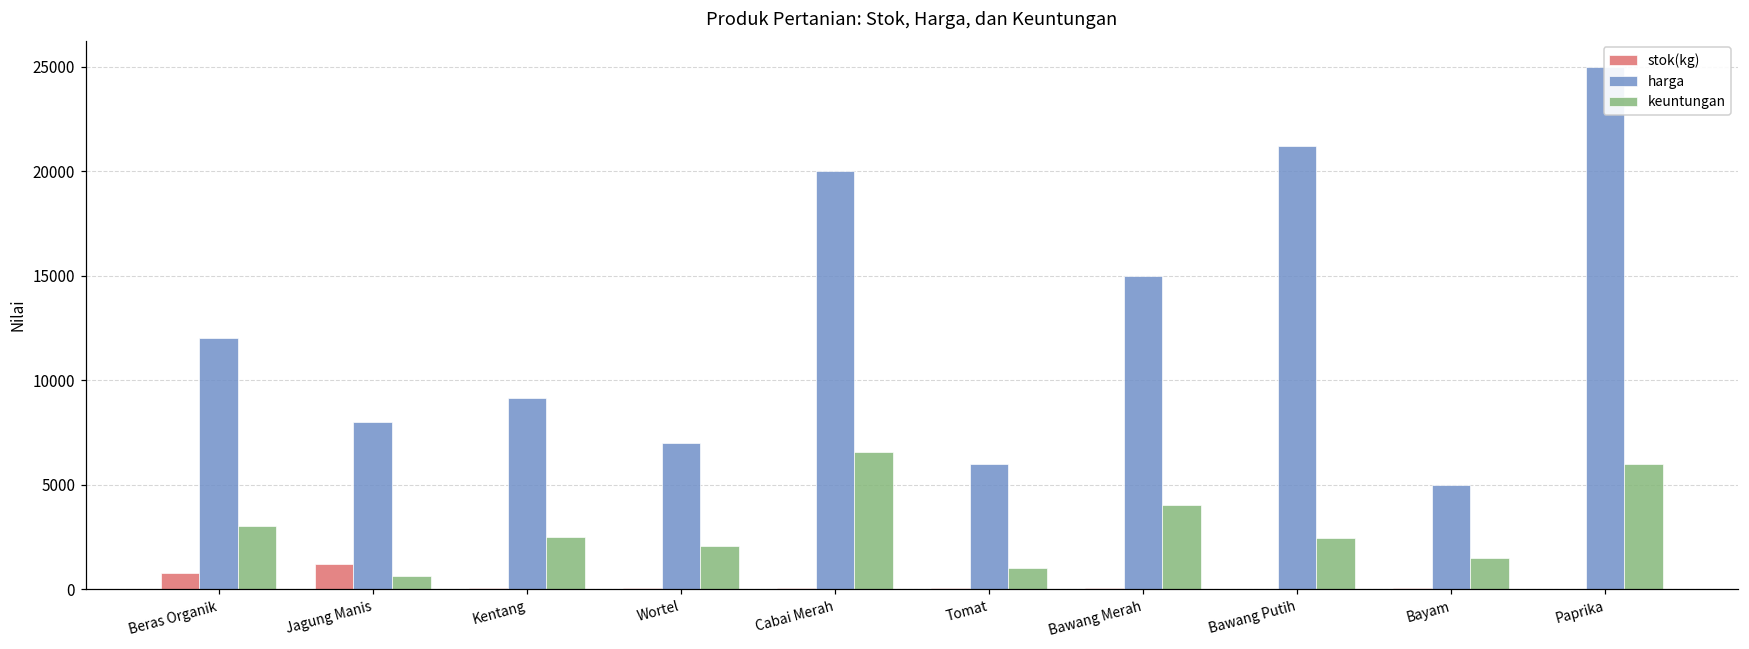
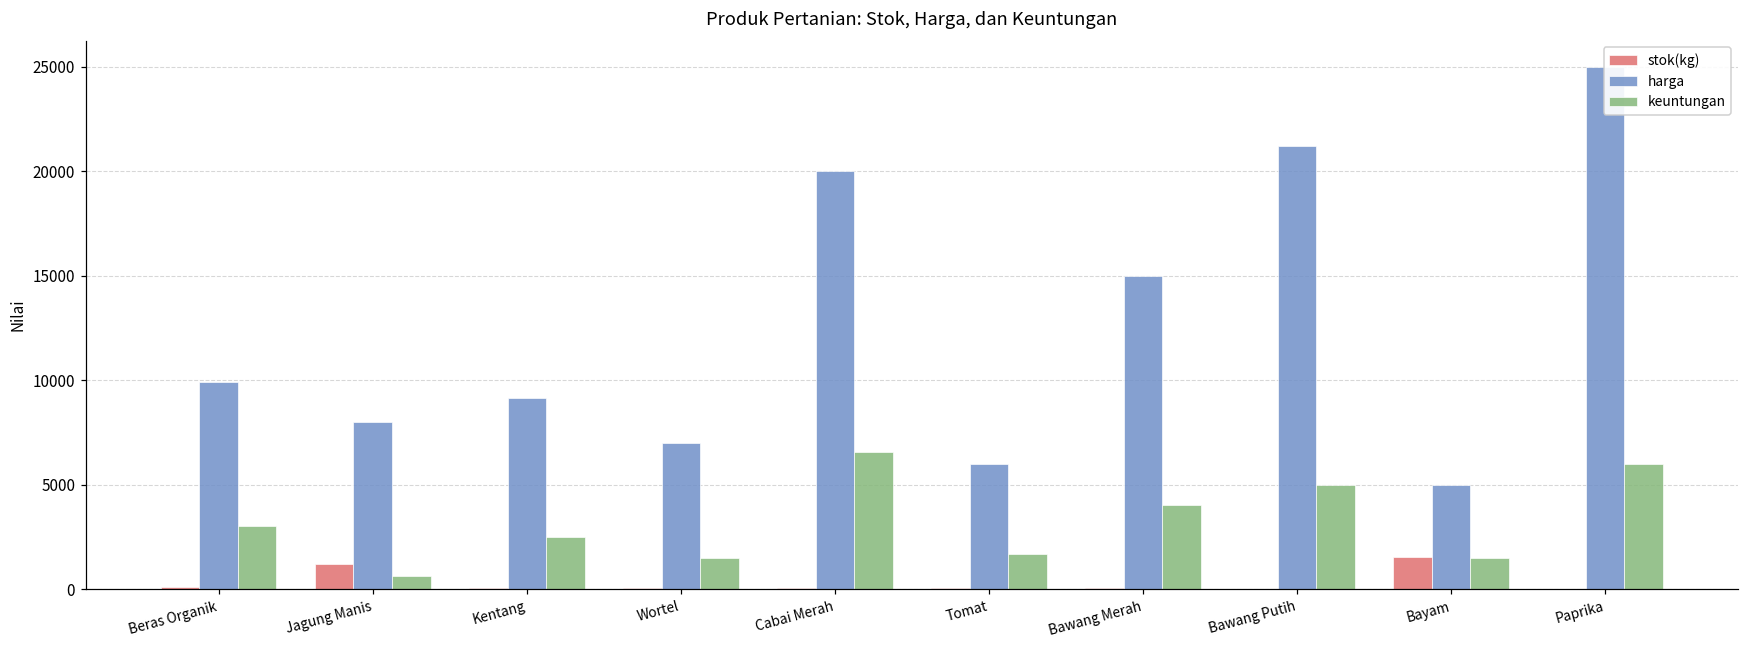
  {
    "stok(kg)": {
-     "Beras Organik": 700,
+     "Beras Organik": 100,
      "Jagung Manis": 1200,
-     "Bayam": 100
+     "Bayam": 1500
    },
    "harga": {
-     "Beras Organik": 12000,
+     "Beras Organik": 9900,
      "Jagung Manis": 8000,
      "Kentang": 9200,
      "Wortel": 7000,
      "Cabai Merah": 20000,
      "Tomat": 6000,
      "Bawang Merah": 15000,
      "Bawang Putih": 21200,
      "Bayam": 5000
    },
    "keuntungan": {
      "Beras Organik": 3000,
      "Jagung Manis": 600,
      "Kentang": 2500,
-     "Wortel": 2000,
+     "Wortel": 1500,
      "Cabai Merah": 6600,
-     "Tomat": 1000,
+     "Tomat": 1700,
      "Bawang Merah": 4000,
-     "Bawang Putih": 2400,
+     "Bawang Putih": 5000,
      "Bayam": 1500,
      "Paprika": 6000
    }
  }
